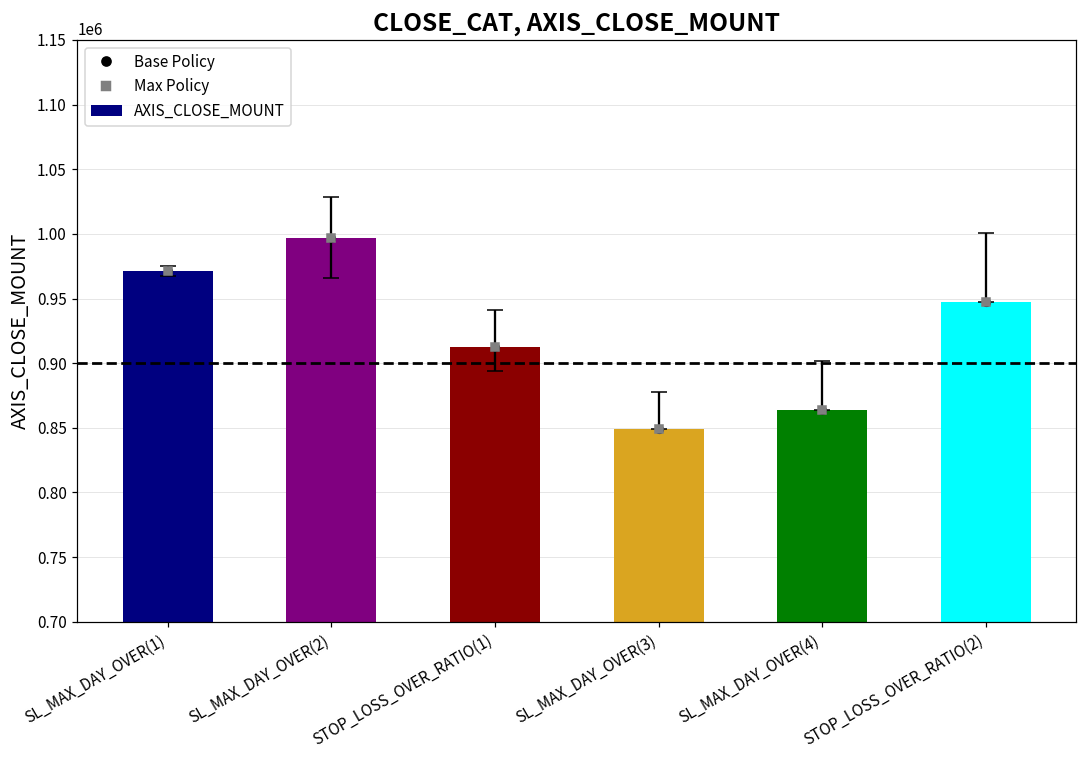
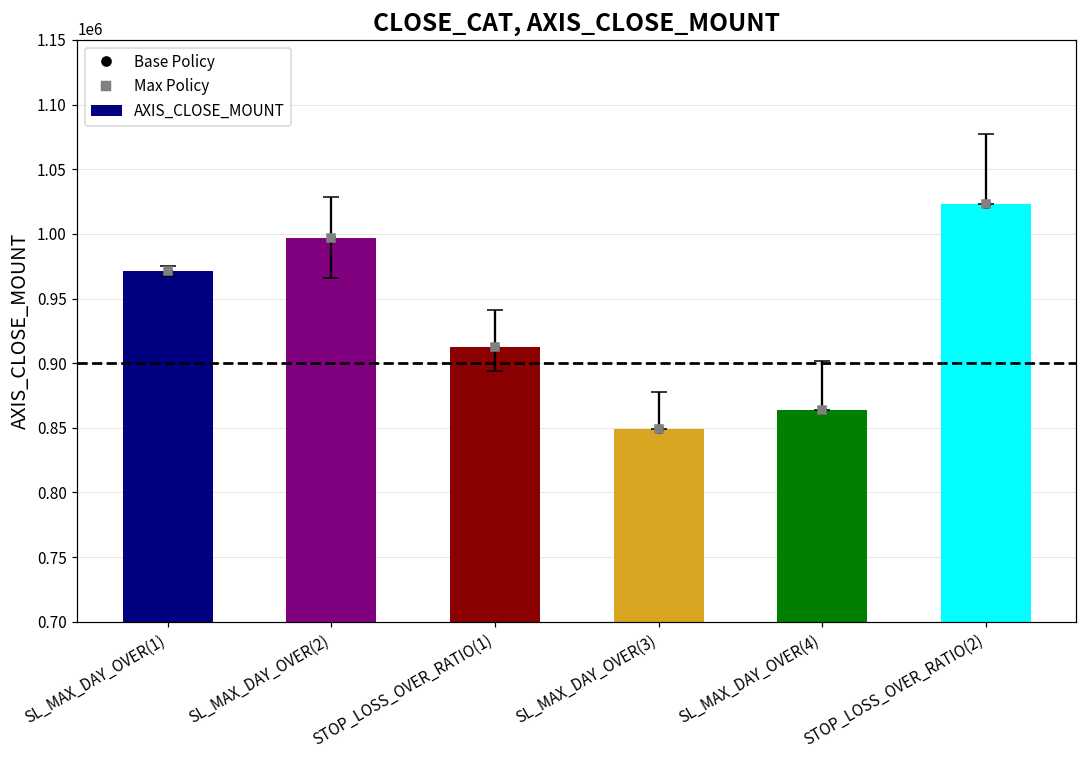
  {
    "AXIS_CLOSE_MOUNT": {
      "SL_MAX_DAY_OVER(1)": 971000,
      "SL_MAX_DAY_OVER(2)": 997000,
      "STOP_LOSS_OVER_RATIO(1)": 913000,
      "SL_MAX_DAY_OVER(3)": 849000,
      "SL_MAX_DAY_OVER(4)": 863000,
-     "STOP_LOSS_OVER_RATIO(2)": 947000
+     "STOP_LOSS_OVER_RATIO(2)": 1023000
    }
  }
